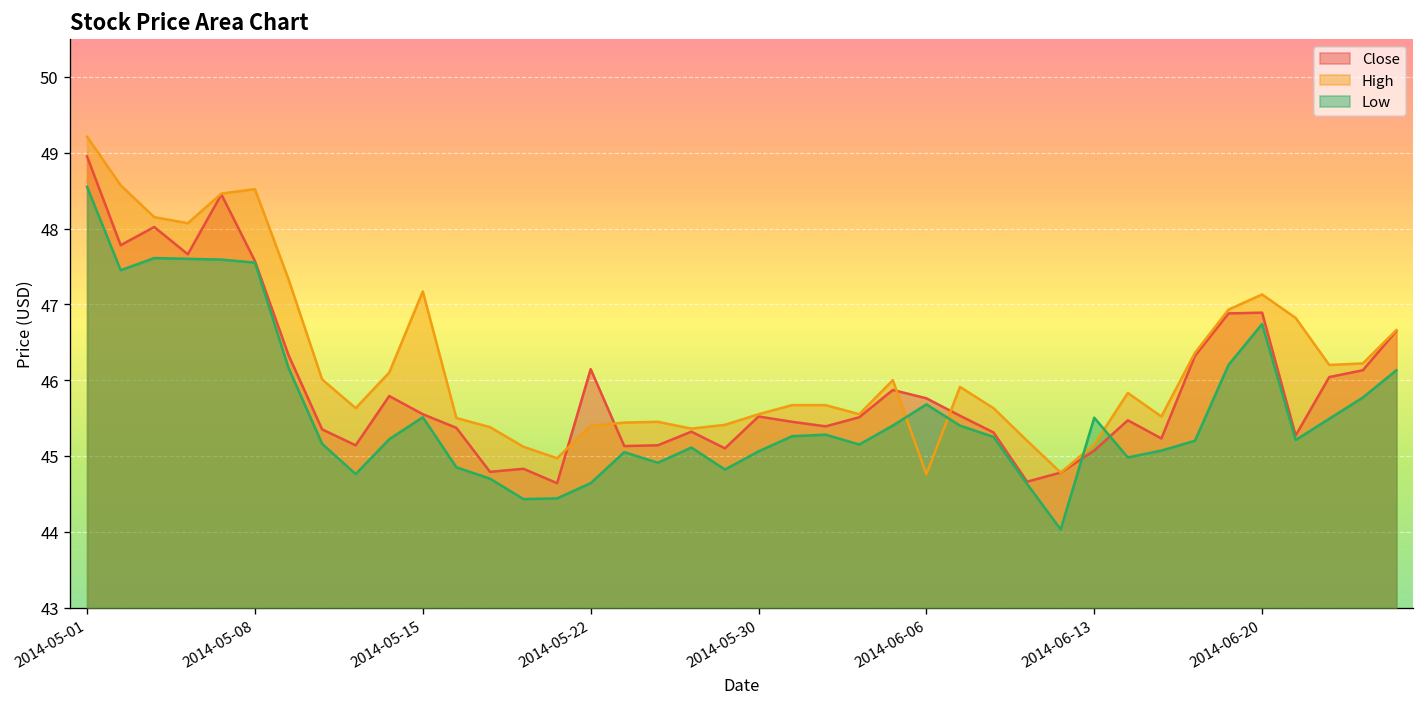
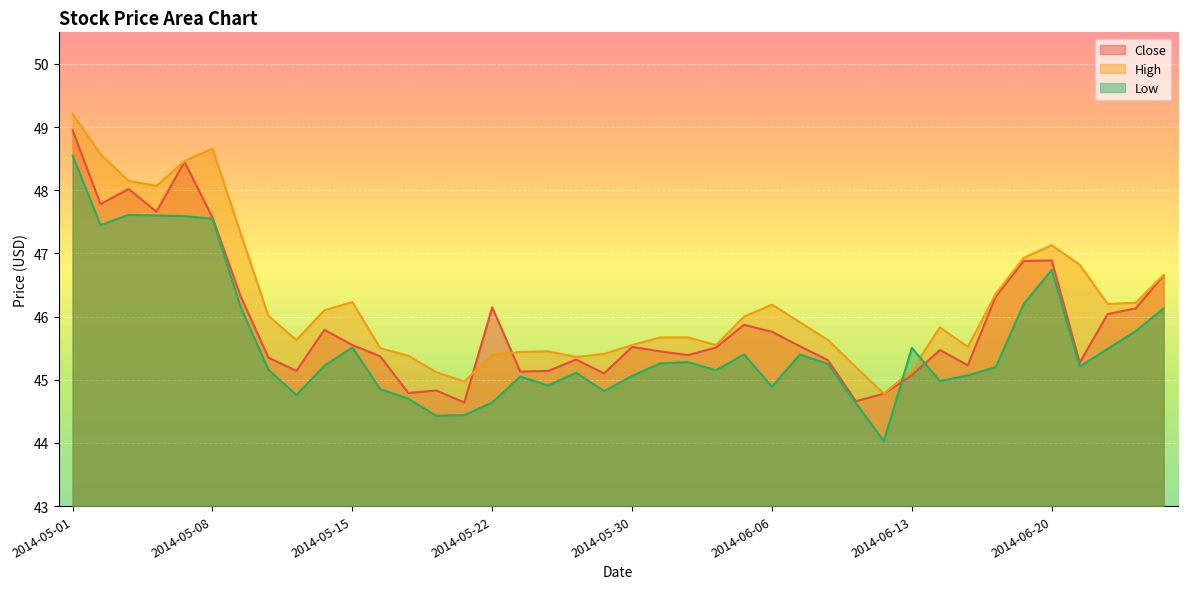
  {
    "Close": {
      "2014-05-01": 49.0,
      "2014-05-22": 46.1,
      "2014-06-06": 45.8,
      "2014-06-13": 45.1,
      "2014-06-20": 46.9
    },
    "High": {
      "2014-05-01": 49.2,
-     "2014-05-08": 48.5,
-     "2014-05-15": 47.2,
+     "2014-05-08": 48.7,
+     "2014-05-15": 46.2,
      "2014-05-22": 45.4,
-     "2014-06-06": 44.8,
+     "2014-06-06": 46.2,
      "2014-06-13": 45.2,
      "2014-06-20": 47.1
    },
    "Low": {
      "2014-05-01": 48.5,
      "2014-05-22": 44.6,
      "2014-05-30": 45.1,
-     "2014-06-06": 45.7,
+     "2014-06-06": 44.9,
      "2014-06-13": 45.5,
      "2014-06-20": 46.7
    }
  }
